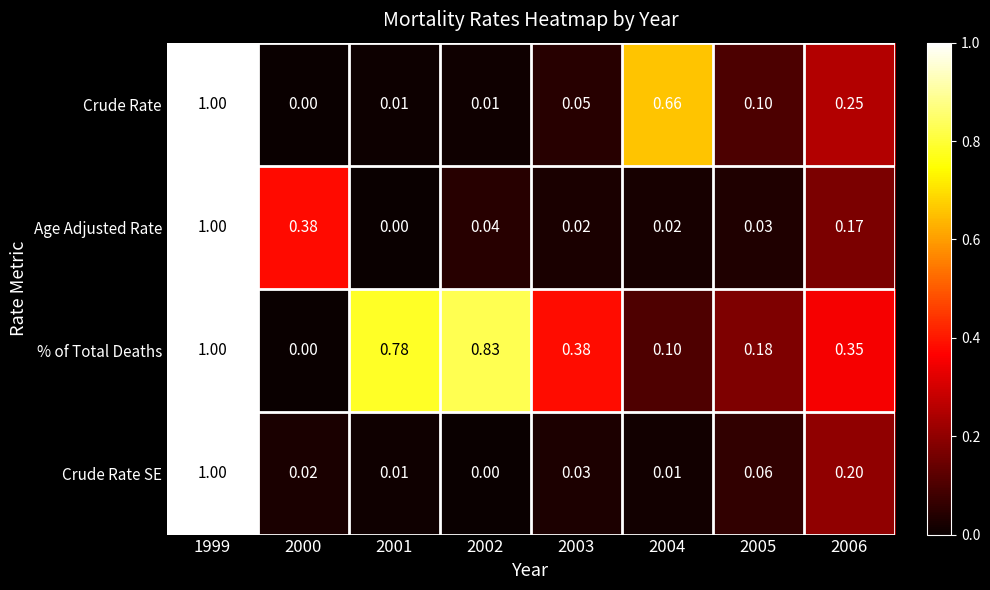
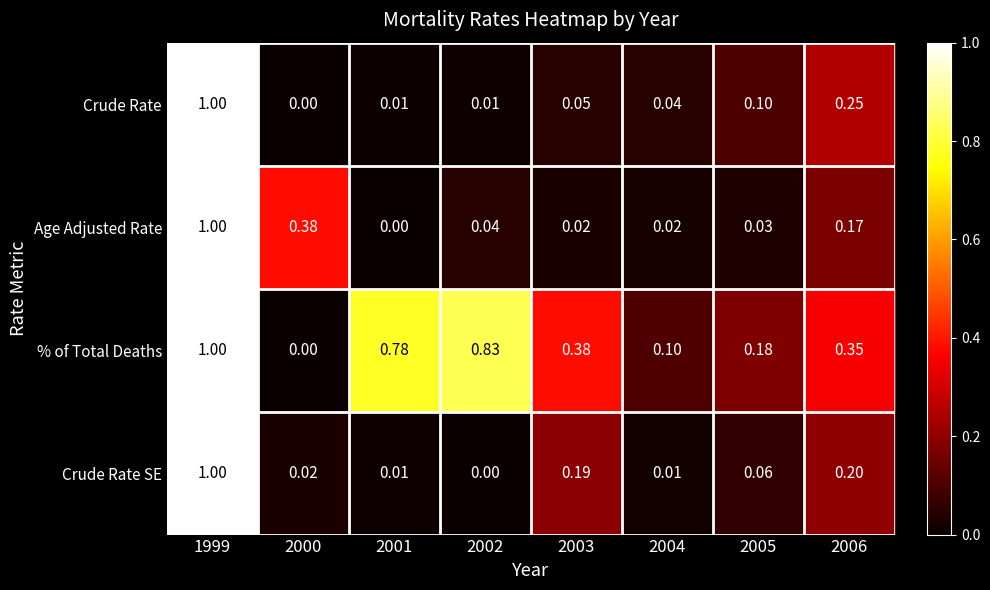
  {
    "Crude Rate": {
      "1999": 1.00,
      "2000": 0.00,
      "2001": 0.01,
      "2002": 0.01,
      "2003": 0.05,
-     "2004": 0.66,
+     "2004": 0.04,
      "2005": 0.10,
      "2006": 0.25
    },
    "Age Adjusted Rate": {
      "1999": 1.00,
      "2000": 0.38,
      "2001": 0.00,
      "2002": 0.04,
      "2003": 0.02,
      "2004": 0.02,
      "2005": 0.03,
      "2006": 0.17
    },
    "% of Total Deaths": {
      "1999": 1.00,
      "2000": 0.00,
      "2001": 0.78,
      "2002": 0.83,
      "2003": 0.38,
      "2004": 0.10,
      "2005": 0.18,
      "2006": 0.35
    },
    "Crude Rate SE": {
      "1999": 1.00,
      "2000": 0.02,
      "2001": 0.01,
      "2002": 0.00,
-     "2003": 0.03,
+     "2003": 0.19,
      "2004": 0.01,
      "2005": 0.06,
      "2006": 0.20
    }
  }
